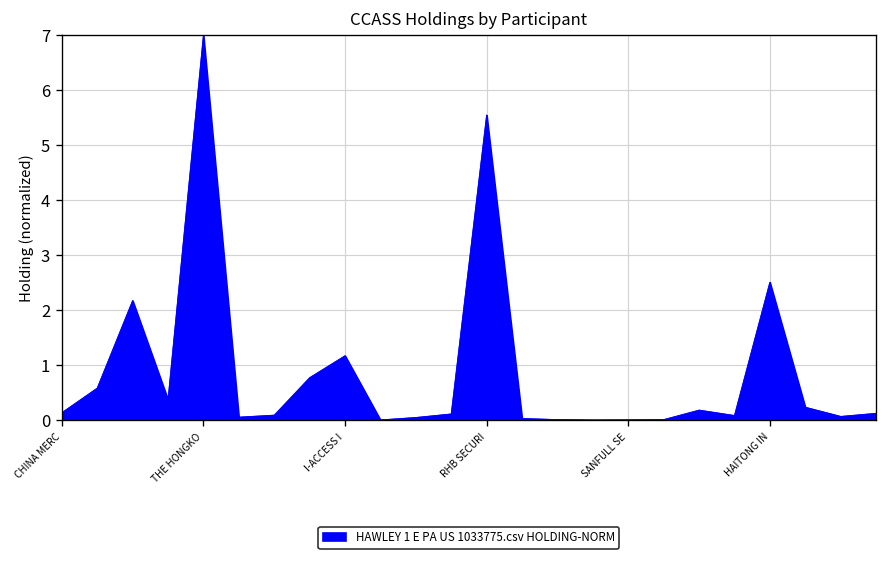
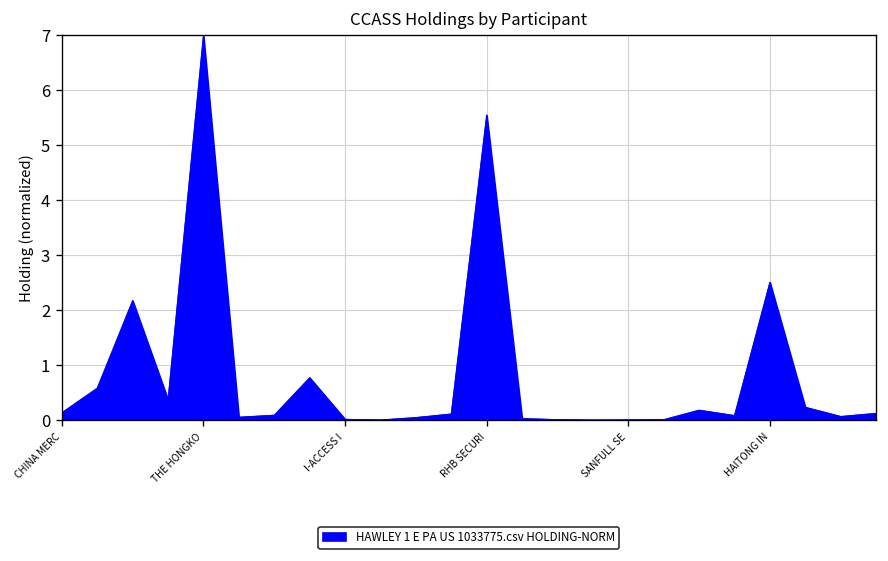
  {
    "CHINA MERC": 0.1,
    "THE HONGKO": 7.0,
-   "I-ACCESS I": 1.2,
+   "I-ACCESS I": 0.0,
    "RHB SECURI": 5.5,
    "SANFULL SE": 0.0,
    "HAITONG IN": 2.5
  }
